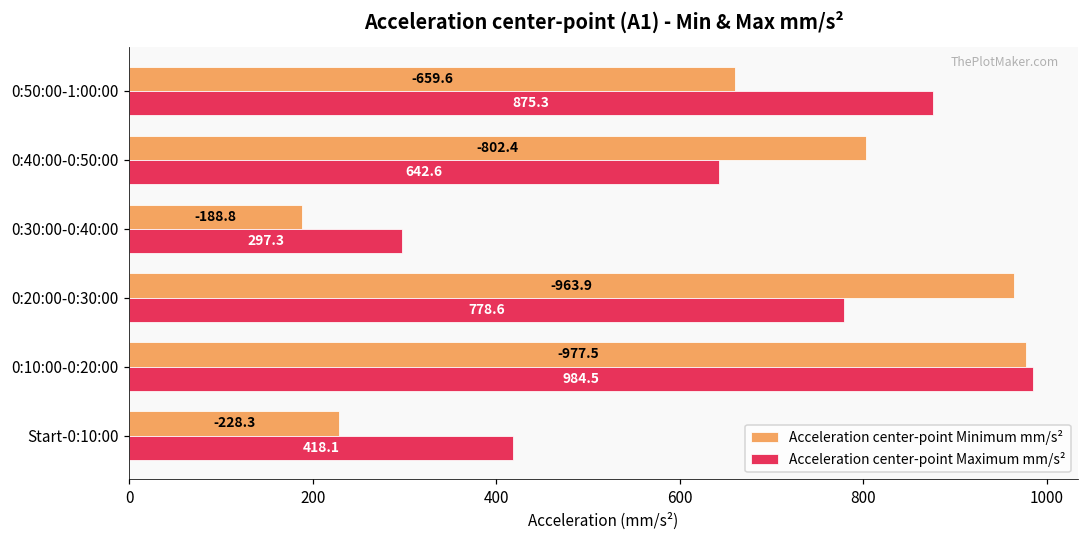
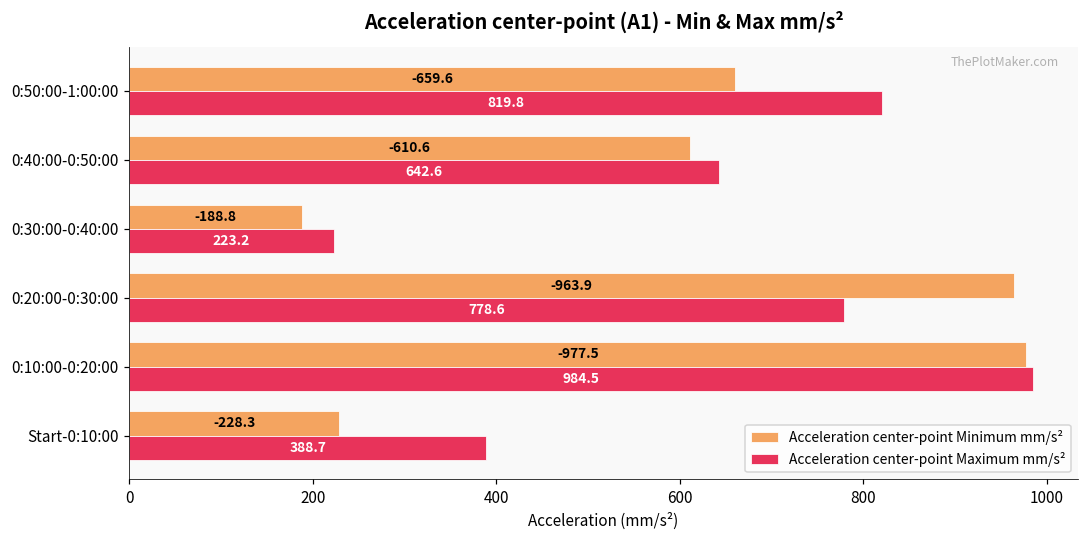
  {
    "Acceleration center-point Minimum mm/s²": {
-     "0:40:00-0:50:00": -802.4
+     "0:40:00-0:50:00": -610.6
    },
    "Acceleration center-point Maximum mm/s²": {
-     "0:50:00-1:00:00": 875.3,
+     "0:50:00-1:00:00": 819.8,
      "0:40:00-0:50:00": 642.6,
-     "0:30:00-0:40:00": 297.3,
+     "0:30:00-0:40:00": 223.2,
      "0:20:00-0:30:00": 778.6,
      "0:10:00-0:20:00": 984.5,
-     "Start-0:10:00": 418.1
+     "Start-0:10:00": 388.7
    }
  }
